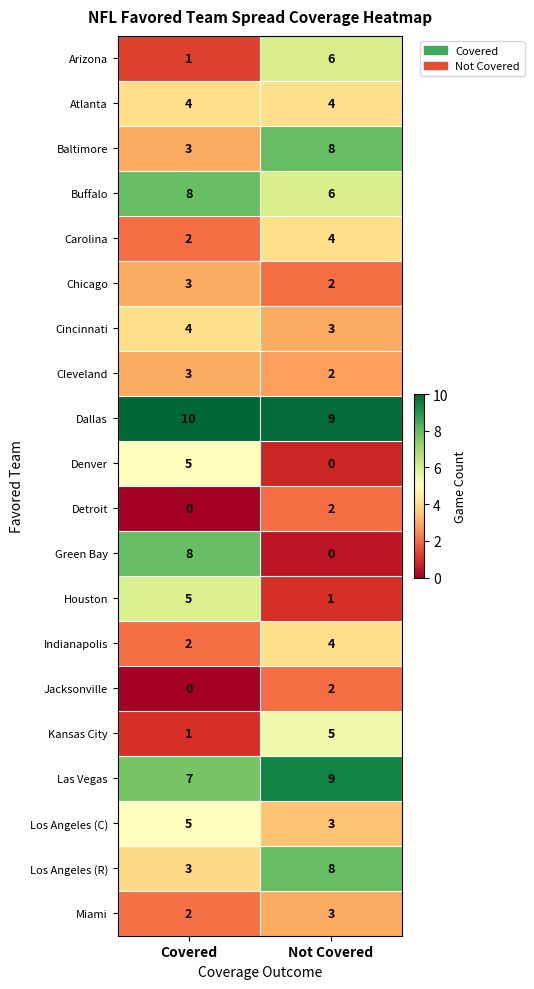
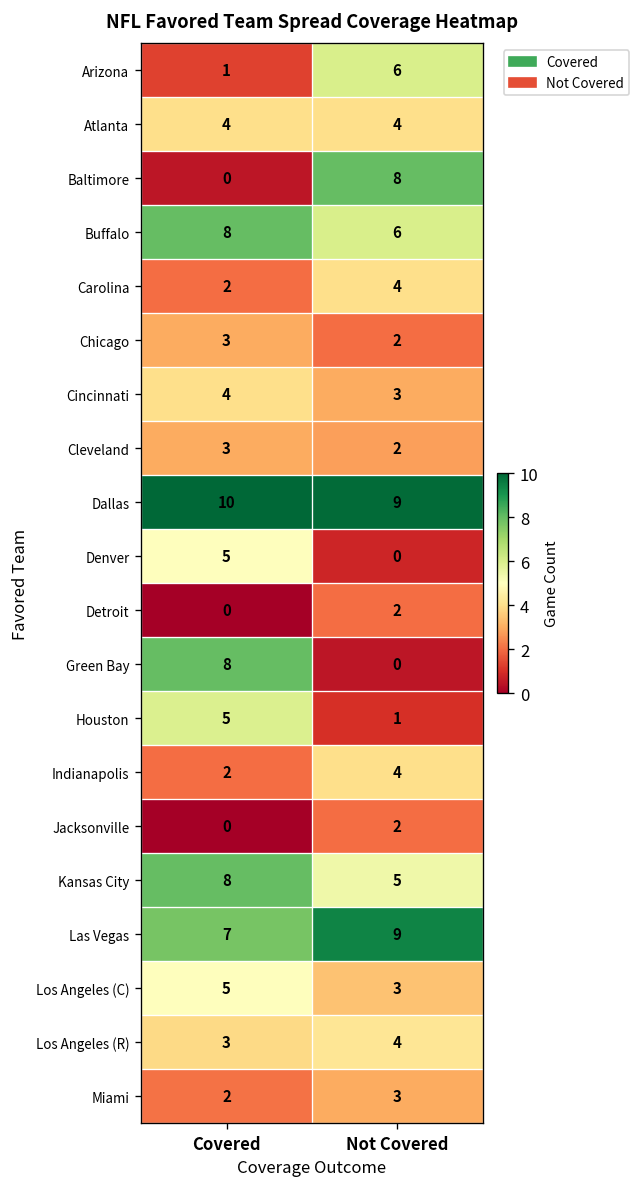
  {
    "Arizona": {
      "Covered": 1,
      "Not Covered": 6
    },
    "Atlanta": {
      "Covered": 4,
      "Not Covered": 4
    },
    "Baltimore": {
-     "Covered": 3,
+     "Covered": 0,
      "Not Covered": 8
    },
    "Buffalo": {
      "Covered": 8,
      "Not Covered": 6
    },
    "Carolina": {
      "Covered": 2,
      "Not Covered": 4
    },
    "Chicago": {
      "Covered": 3,
      "Not Covered": 2
    },
    "Cincinnati": {
      "Covered": 4,
      "Not Covered": 3
    },
    "Cleveland": {
      "Covered": 3,
      "Not Covered": 2
    },
    "Dallas": {
      "Covered": 10,
      "Not Covered": 9
    },
    "Denver": {
      "Covered": 5,
      "Not Covered": 0
    },
    "Detroit": {
      "Covered": 0,
      "Not Covered": 2
    },
    "Green Bay": {
      "Covered": 8,
      "Not Covered": 0
    },
    "Houston": {
      "Covered": 5,
      "Not Covered": 1
    },
    "Indianapolis": {
      "Covered": 2,
      "Not Covered": 4
    },
    "Jacksonville": {
      "Covered": 0,
      "Not Covered": 2
    },
    "Kansas City": {
-     "Covered": 1,
+     "Covered": 8,
      "Not Covered": 5
    },
    "Las Vegas": {
      "Covered": 7,
      "Not Covered": 9
    },
    "Los Angeles (C)": {
      "Covered": 5,
      "Not Covered": 3
    },
    "Los Angeles (R)": {
      "Covered": 3,
-     "Not Covered": 8
+     "Not Covered": 4
    },
    "Miami": {
      "Covered": 2,
      "Not Covered": 3
    }
  }
